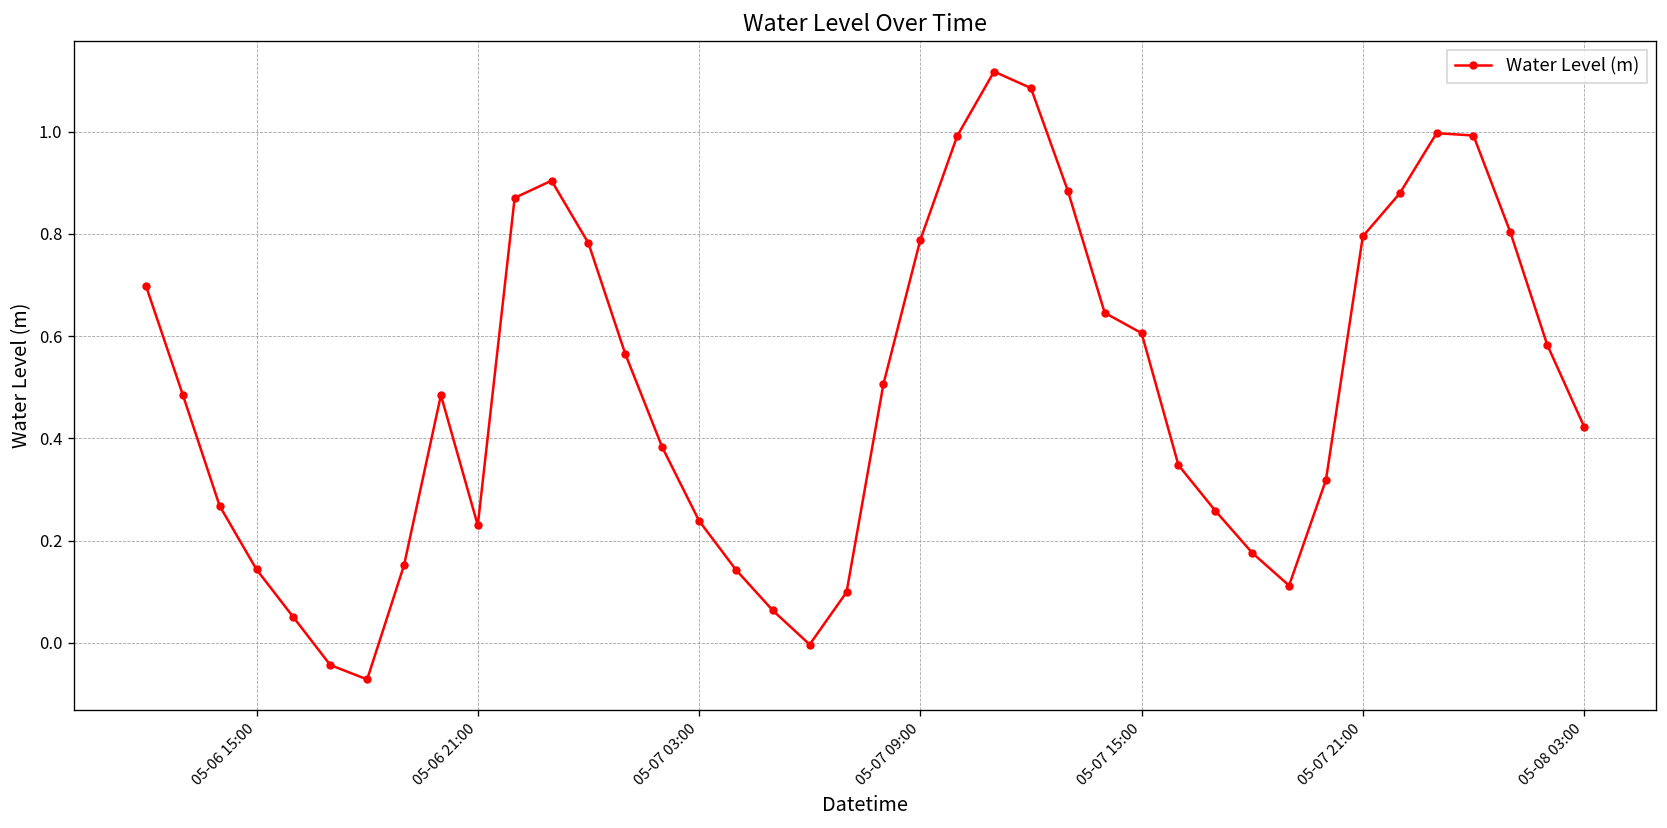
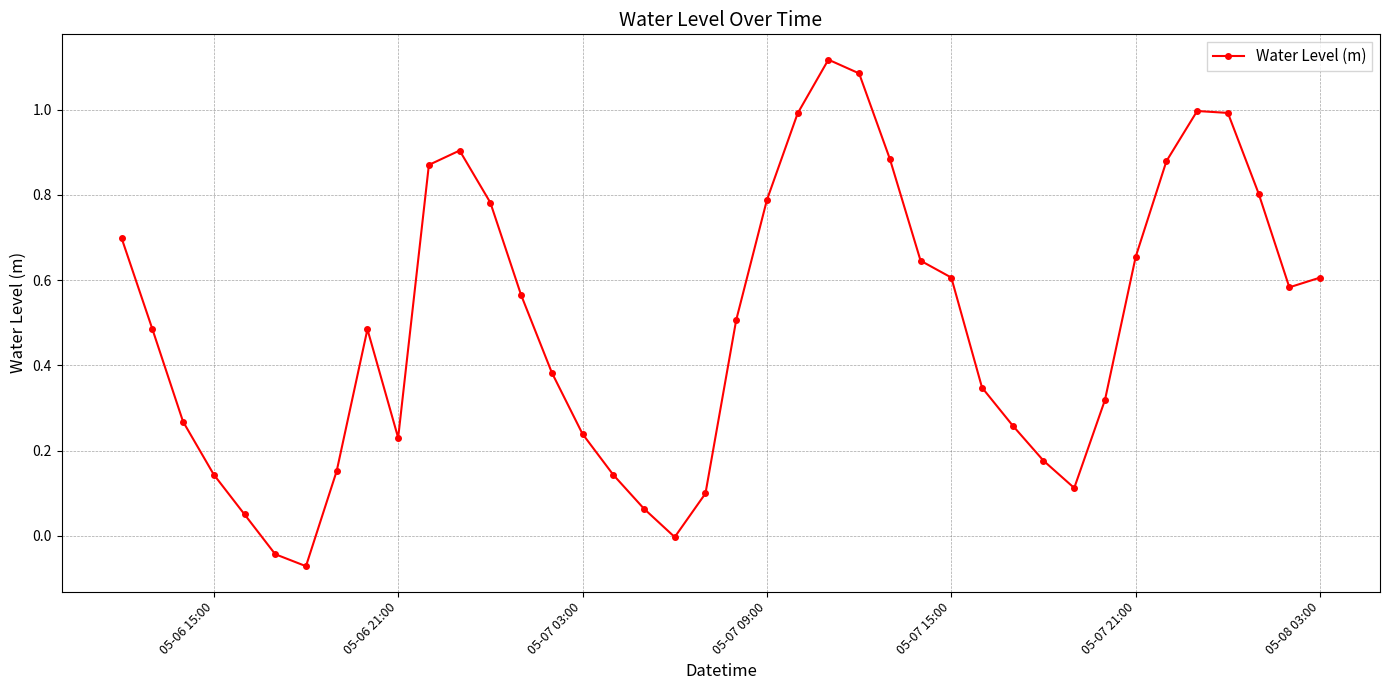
  {
    "05-06 15:00": 0.14,
    "05-06 21:00": 0.23,
    "05-07 03:00": 0.24,
    "05-07 09:00": 0.79,
    "05-07 15:00": 0.61,
-   "05-07 21:00": 0.80,
-   "05-08 03:00": 0.42
+   "05-07 21:00": 0.65,
+   "05-08 03:00": 0.61
  }
